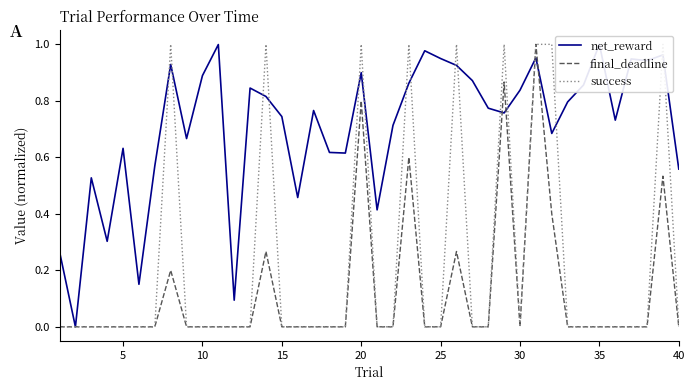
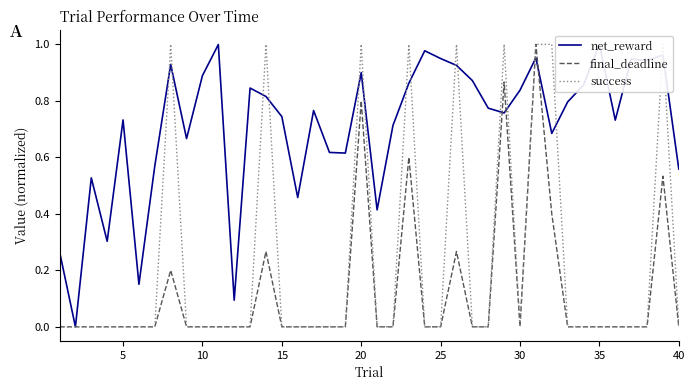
  {
    "net_reward": {
-     "5": 0.63,
+     "5": 0.73,
      "10": 0.89,
      "15": 0.74,
      "20": 0.90,
      "25": 0.95,
      "30": 0.84,
      "40": 0.56
    },
    "final_deadline": {
      "20": 0.80
    },
    "success": {
      "20": 1.00
    }
  }
